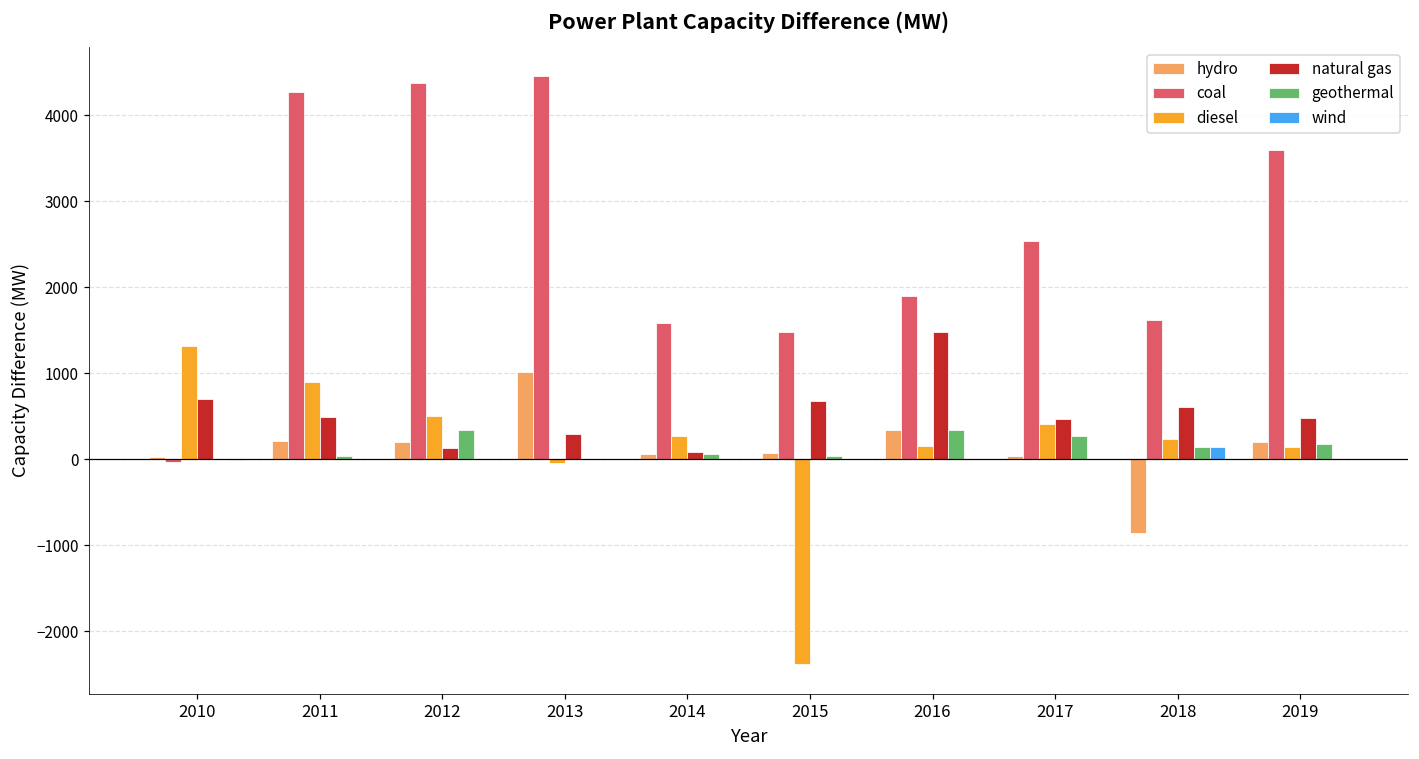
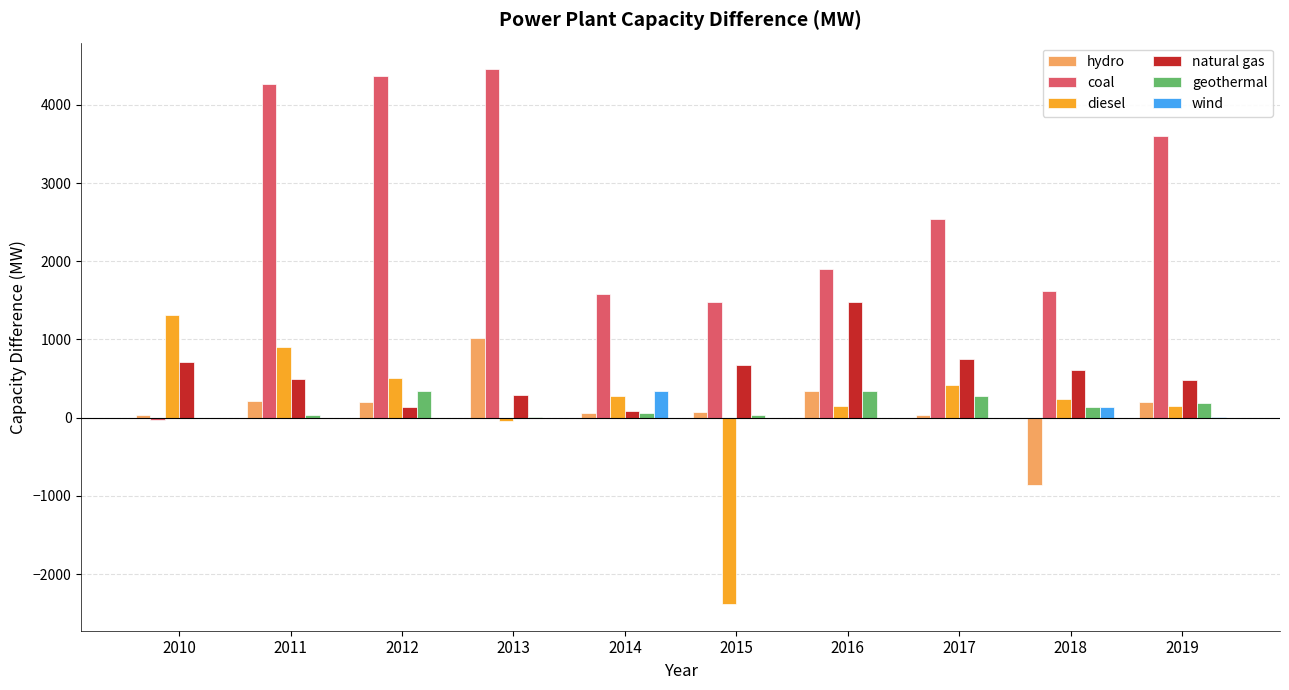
  {
    "coal": {
      "2010": 0,
      "2011": 4300,
      "2012": 4400,
      "2013": 4500,
      "2014": 1600,
      "2015": 1500,
      "2016": 1900,
      "2017": 2500,
      "2018": 1600,
      "2019": 3600
    },
    "natural gas": {
      "2010": 700,
      "2011": 500,
      "2012": 100,
      "2013": 300,
      "2014": 100,
      "2015": 700,
      "2016": 1500,
-     "2017": 500,
+     "2017": 800,
      "2018": 600,
      "2019": 500
    },
    "geothermal": {
      "2010": 0,
      "2011": 0,
      "2012": 300,
      "2014": 100,
      "2015": 0,
      "2016": 300,
      "2017": 300,
      "2018": 100,
      "2019": 200
    },
    "wind": {
      "2012": 0,
-     "2014": 0,
+     "2014": 300,
      "2016": 0,
      "2017": 0,
      "2018": 100
    }
  }
